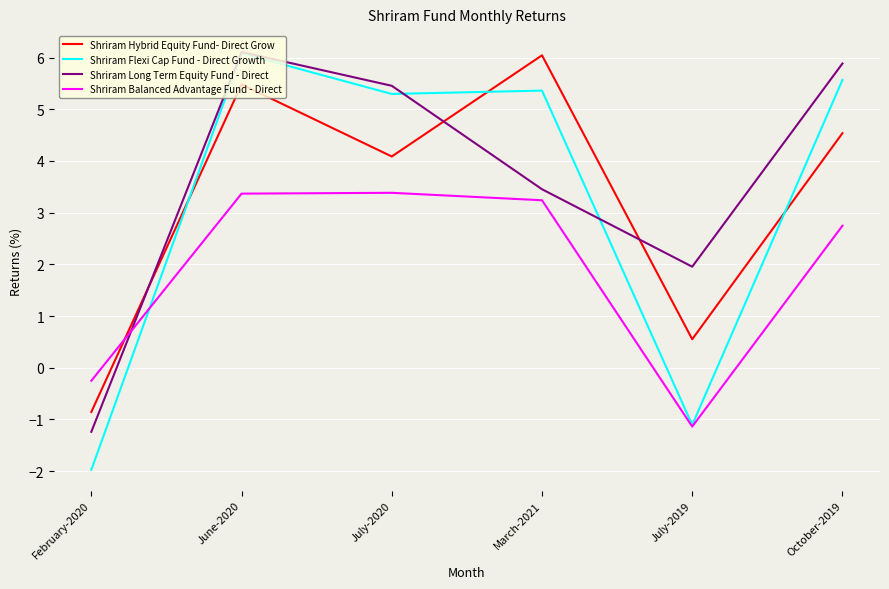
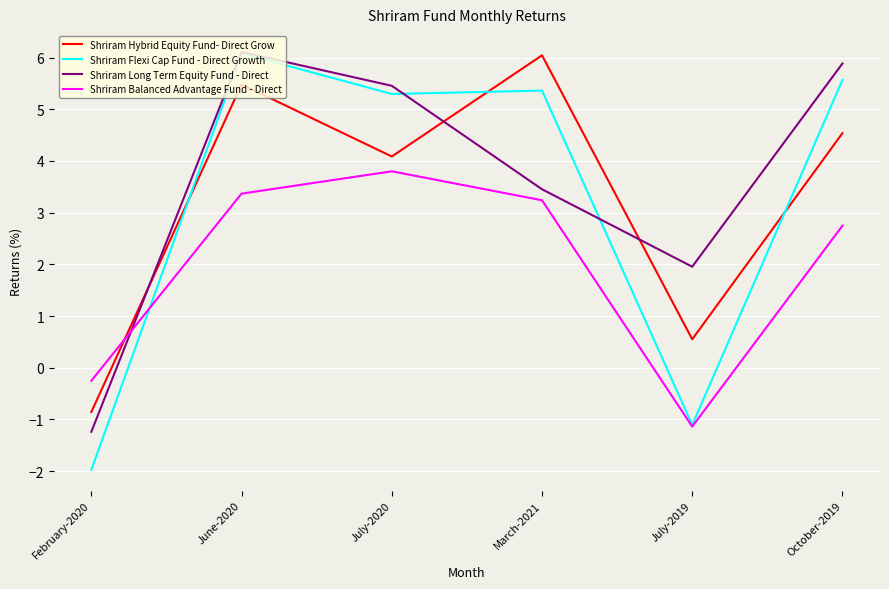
  {
    "Shriram Hybrid Equity Fund- Direct Grow": {
      "February-2020": -0.9,
      "July-2020": 4.1,
      "March-2021": 6.0,
      "July-2019": 0.6,
      "October-2019": 4.5
    },
    "Shriram Flexi Cap Fund - Direct Growth": {
      "February-2020": -2.0,
      "July-2020": 5.3,
      "March-2021": 5.4,
      "October-2019": 5.6
    },
    "Shriram Long Term Equity Fund - Direct": {
      "February-2020": -1.2,
      "July-2020": 5.5,
      "March-2021": 3.5,
      "July-2019": 2.0,
      "October-2019": 5.9
    },
    "Shriram Balanced Advantage Fund - Direct": {
      "February-2020": -0.3,
      "June-2020": 3.4,
-     "July-2020": 3.4,
+     "July-2020": 3.8,
      "March-2021": 3.2,
      "October-2019": 2.7
    }
  }
